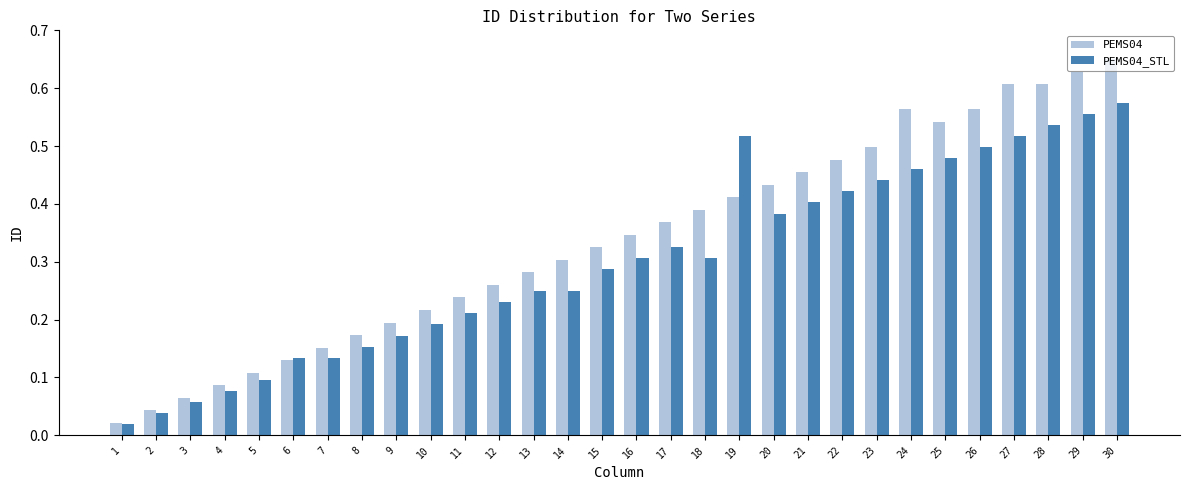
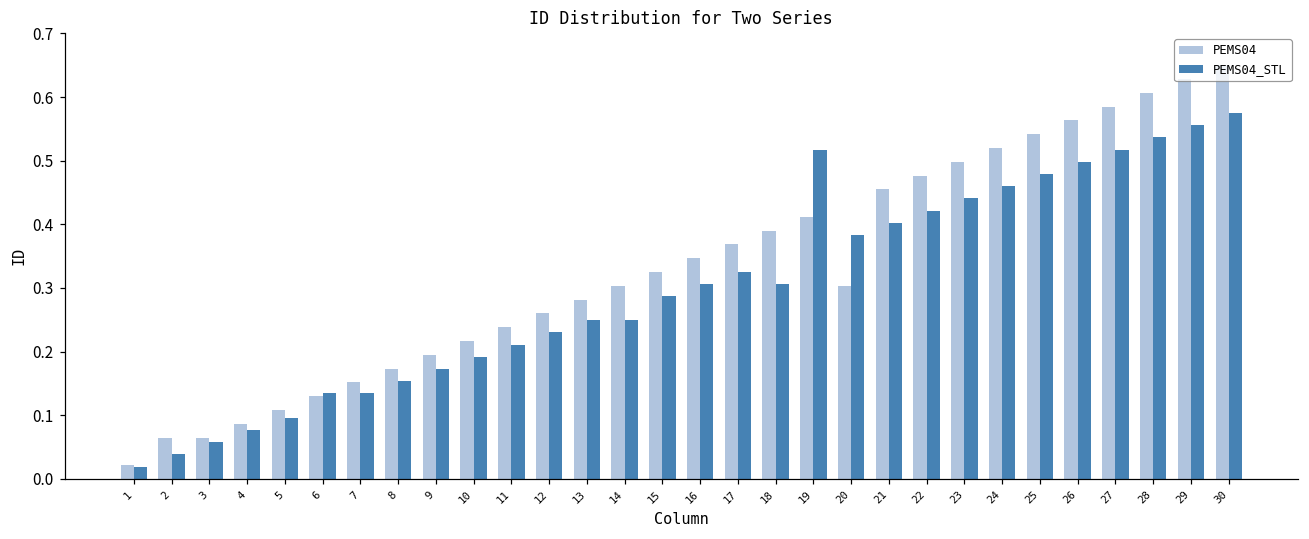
  {
    "PEMS04": {
      "1": 0.02,
-     "2": 0.04,
+     "2": 0.07,
      "3": 0.07,
      "4": 0.09,
      "5": 0.11,
      "6": 0.13,
      "7": 0.15,
      "8": 0.17,
      "9": 0.20,
      "10": 0.22,
      "11": 0.24,
      "12": 0.26,
      "13": 0.28,
      "14": 0.30,
      "15": 0.33,
      "16": 0.35,
      "17": 0.37,
      "18": 0.39,
      "19": 0.41,
-     "20": 0.43,
+     "20": 0.30,
      "21": 0.45,
      "22": 0.48,
      "23": 0.50,
-     "24": 0.56,
+     "24": 0.52,
      "25": 0.54,
      "26": 0.56,
-     "27": 0.61,
+     "27": 0.59,
      "28": 0.61,
      "29": 0.63
    },
    "PEMS04_STL": {
      "1": 0.02,
      "2": 0.04,
      "3": 0.06,
      "4": 0.08,
      "5": 0.10,
      "6": 0.13,
      "7": 0.13,
      "8": 0.15,
      "9": 0.17,
      "10": 0.19,
      "11": 0.21,
      "12": 0.23,
      "13": 0.25,
      "14": 0.25,
      "15": 0.29,
      "16": 0.31,
      "17": 0.33,
      "18": 0.31,
      "19": 0.52,
      "20": 0.38,
      "21": 0.40,
      "22": 0.42,
      "23": 0.44,
      "24": 0.46,
      "25": 0.48,
      "26": 0.50,
      "27": 0.52,
      "28": 0.54,
      "29": 0.56,
      "30": 0.58
    }
  }
